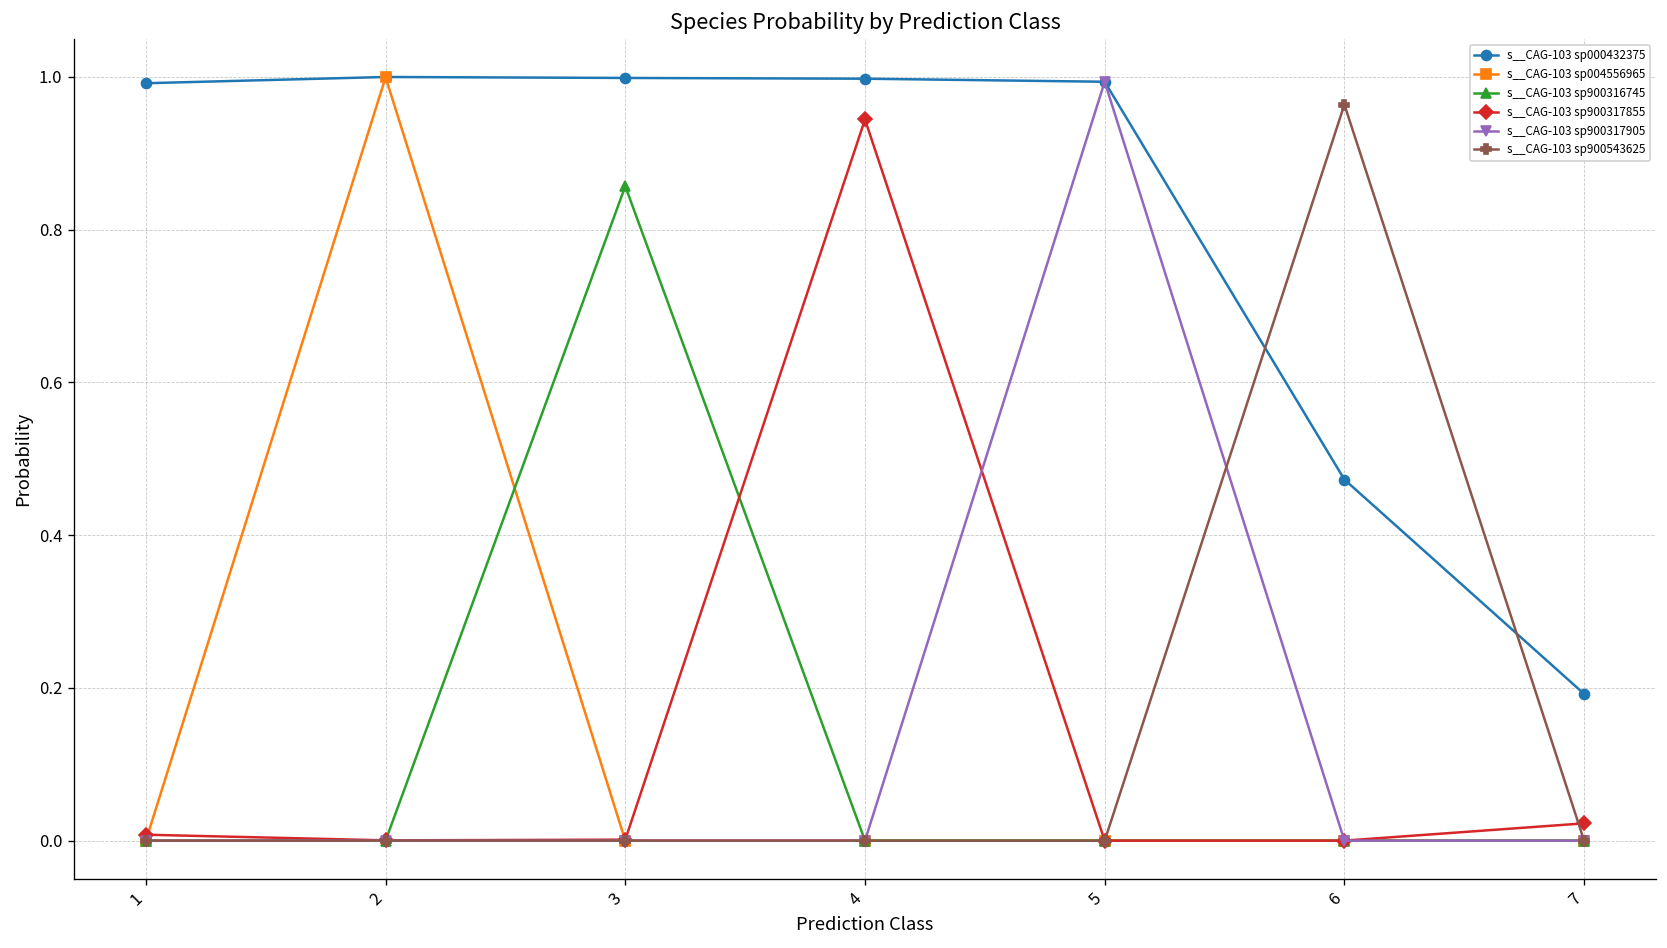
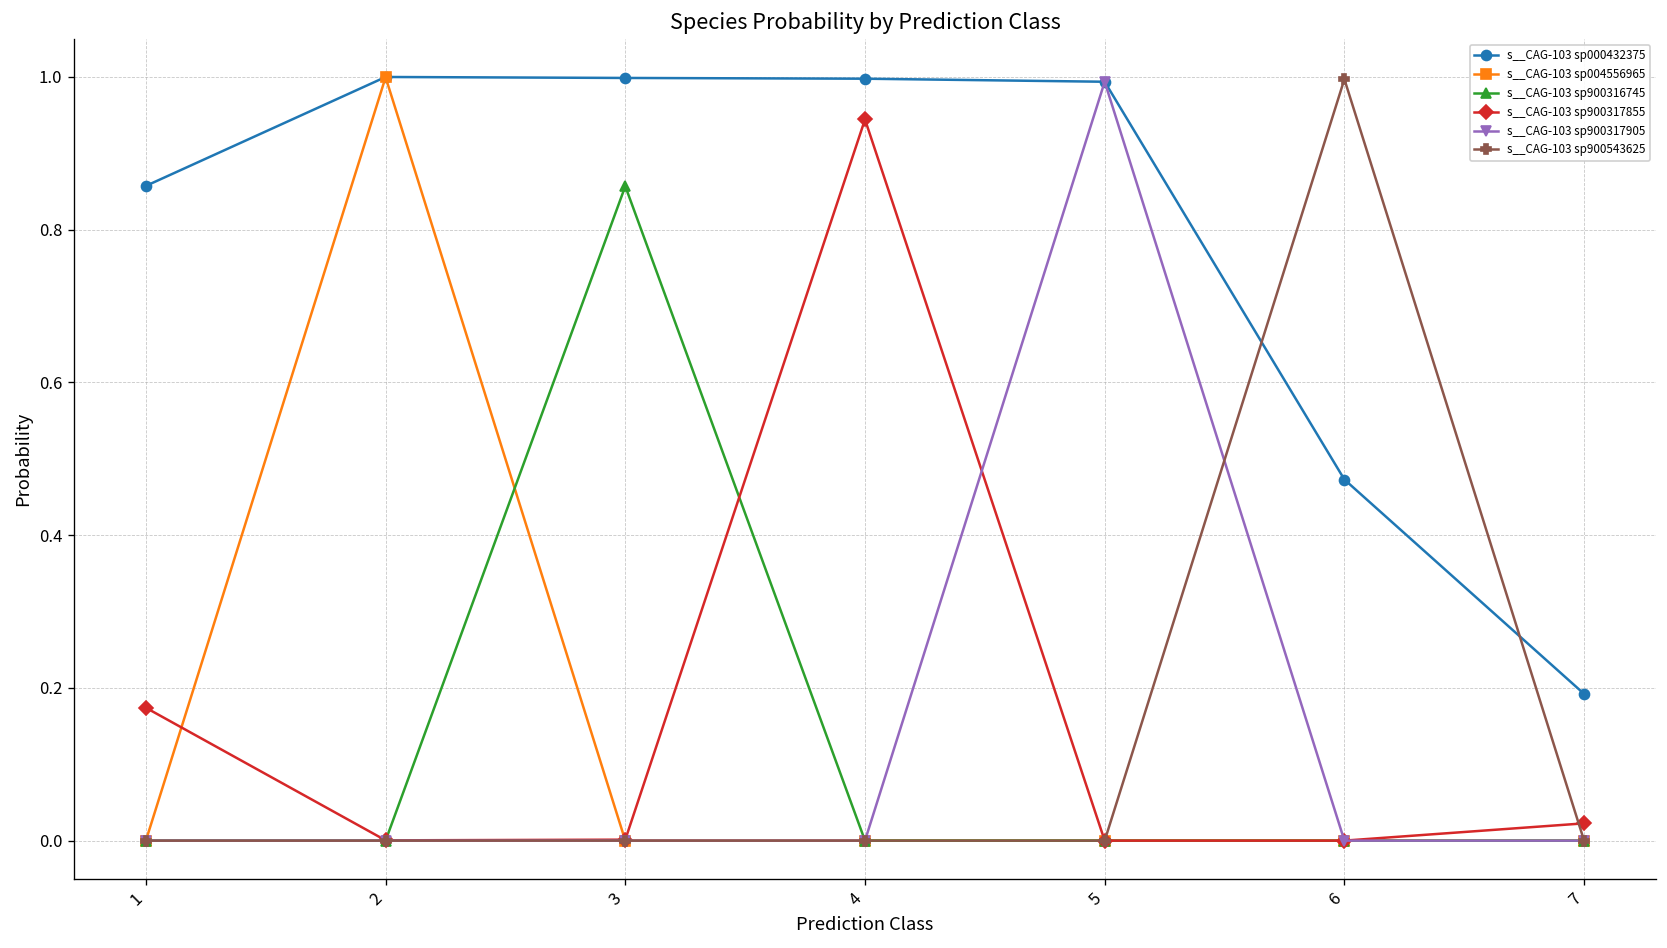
  {
    "s__CAG-103 sp000432375": {
-     "1": 0.99,
+     "1": 0.86,
      "3": 1.00,
      "4": 1.00,
      "6": 0.47,
      "7": 0.19
    },
    "s__CAG-103 sp900316745": {
      "3": 0.86
    },
    "s__CAG-103 sp900317855": {
-     "1": 0.01,
+     "1": 0.17,
      "4": 0.94,
      "7": 0.02
    },
    "s__CAG-103 sp900543625": {
-     "6": 0.96
+     "6": 1.00
    }
  }
